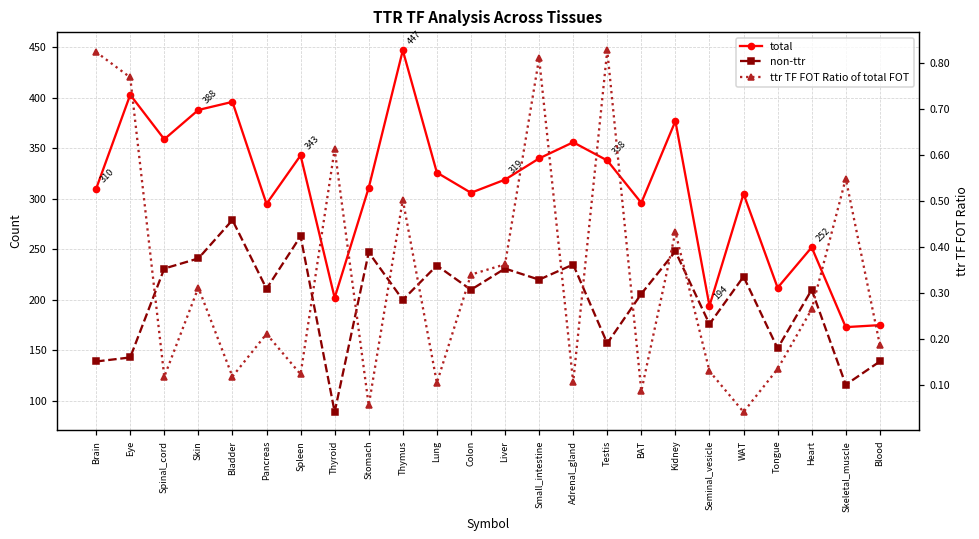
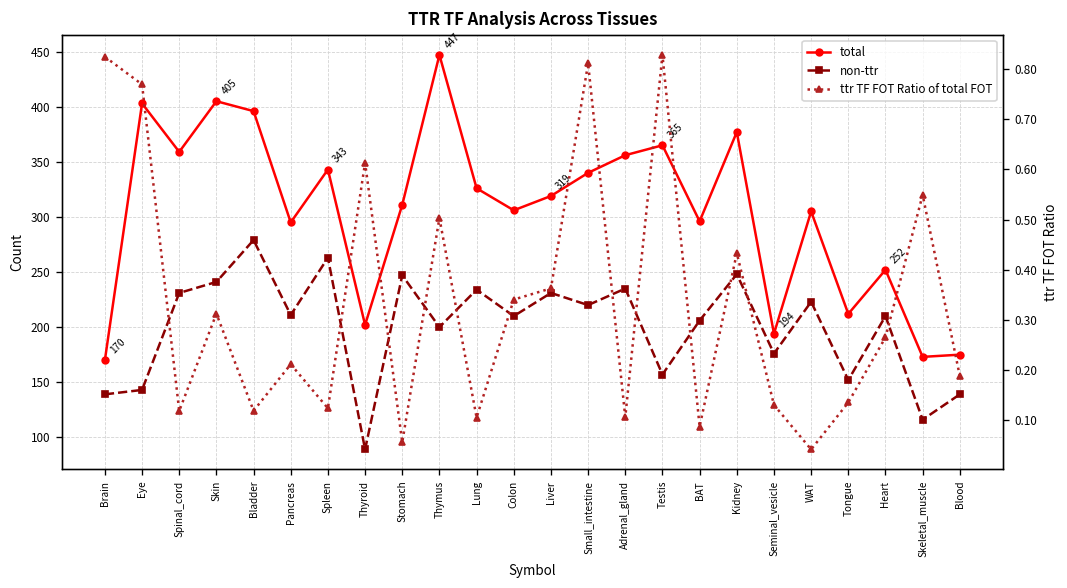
  {
    "total": {
-     "Brain": 310,
-     "Skin": 388,
+     "Brain": 170,
+     "Skin": 405,
      "Spleen": 343,
      "Thymus": 447,
      "Liver": 319,
-     "Testis": 338,
+     "Testis": 365,
      "Seminal_vesicle": 194,
      "Heart": 252
    }
  }
